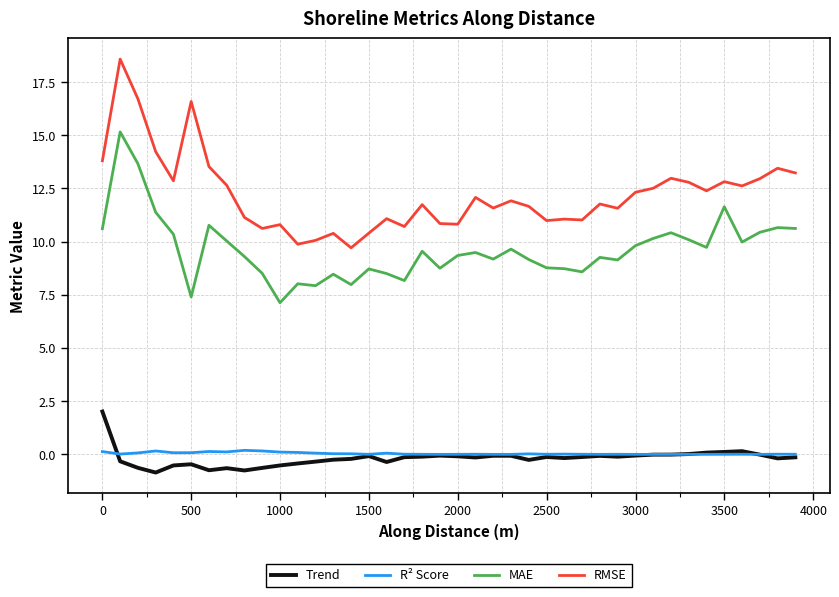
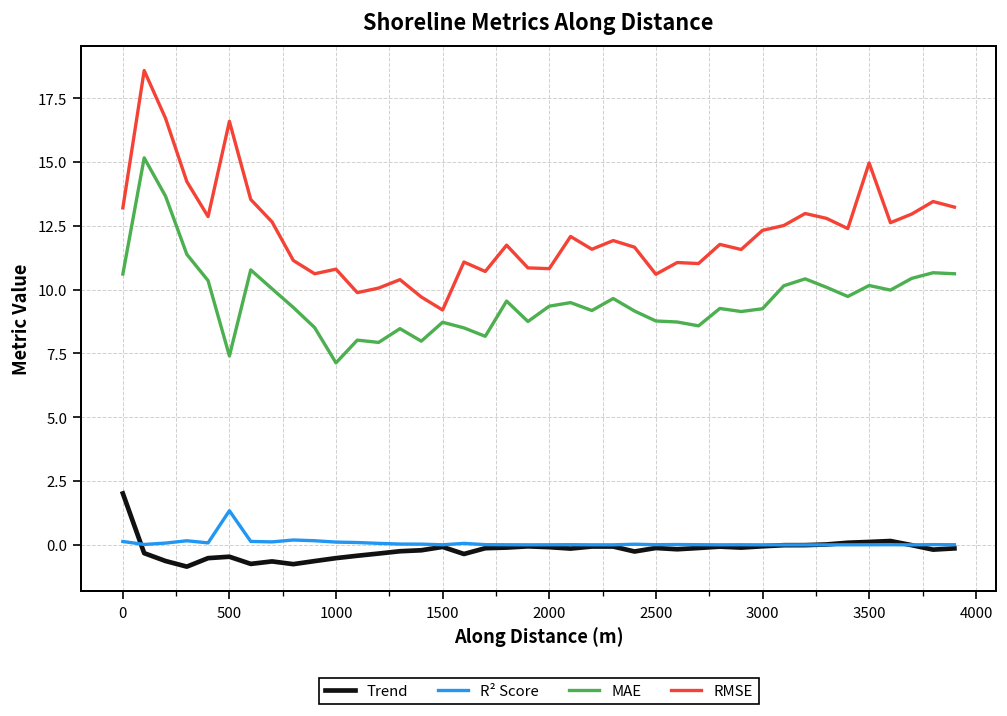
  {
    "Trend": {
      "0": 2.0,
      "500": -0.5,
      "1000": -0.5,
      "2500": -0.1
    },
    "R² Score": {
      "0": 0.1,
-     "500": 0.1,
+     "500": 1.3,
      "1000": 0.1,
      "2500": 0.0
    },
    "MAE": {
      "0": 10.6,
      "500": 7.4,
      "1000": 7.1,
      "1500": 8.7,
      "2000": 9.4,
      "2500": 8.8,
-     "3000": 9.8,
-     "3500": 11.6
+     "3000": 9.3,
+     "3500": 10.2
    },
    "RMSE": {
-     "0": 13.8,
+     "0": 13.2,
      "500": 16.6,
      "1000": 10.8,
-     "1500": 10.4,
+     "1500": 9.2,
      "2000": 10.8,
-     "2500": 11.0,
+     "2500": 10.6,
      "3000": 12.3,
-     "3500": 12.8
+     "3500": 15.0
    }
  }
